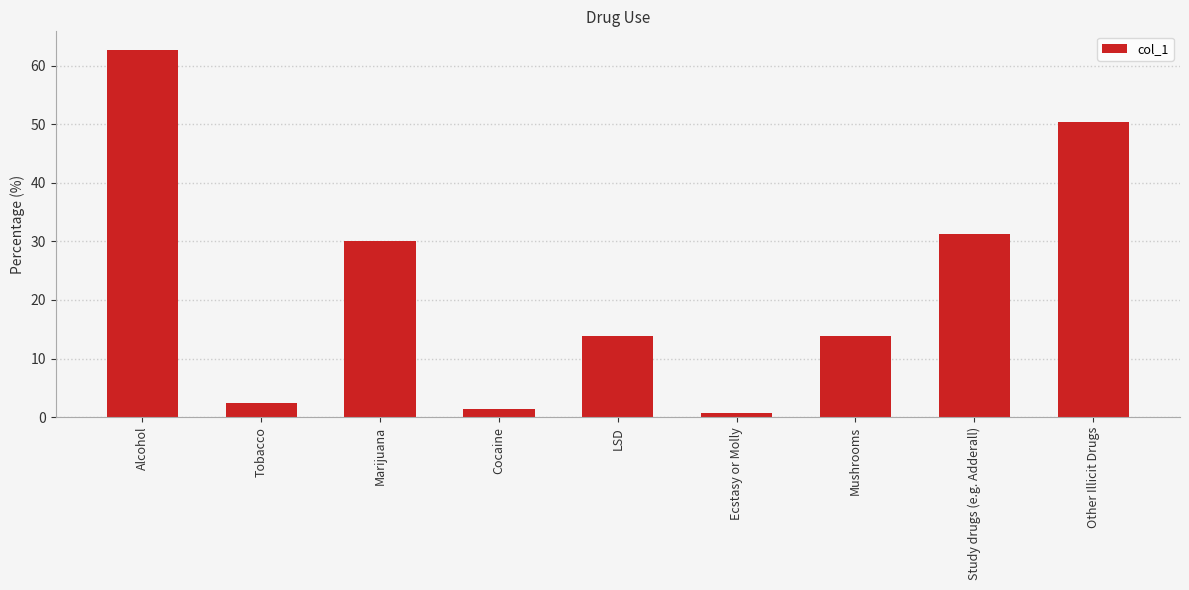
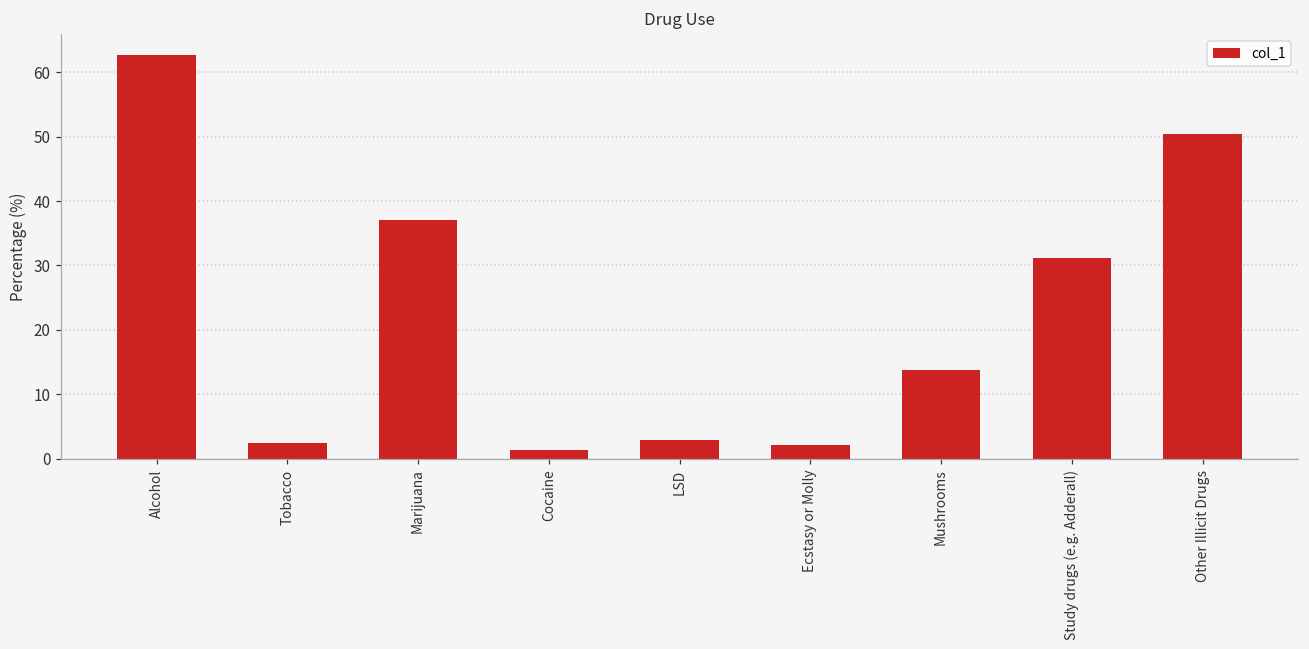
  {
    "Alcohol": 63,
    "Tobacco": 3,
-   "Marijuana": 30,
+   "Marijuana": 37,
    "Cocaine": 1,
-   "LSD": 14,
-   "Ecstasy or Molly": 1,
+   "LSD": 3,
+   "Ecstasy or Molly": 2,
    "Mushrooms": 14,
    "Study drugs (e.g. Adderall)": 31,
    "Other Illicit Drugs": 50
  }
